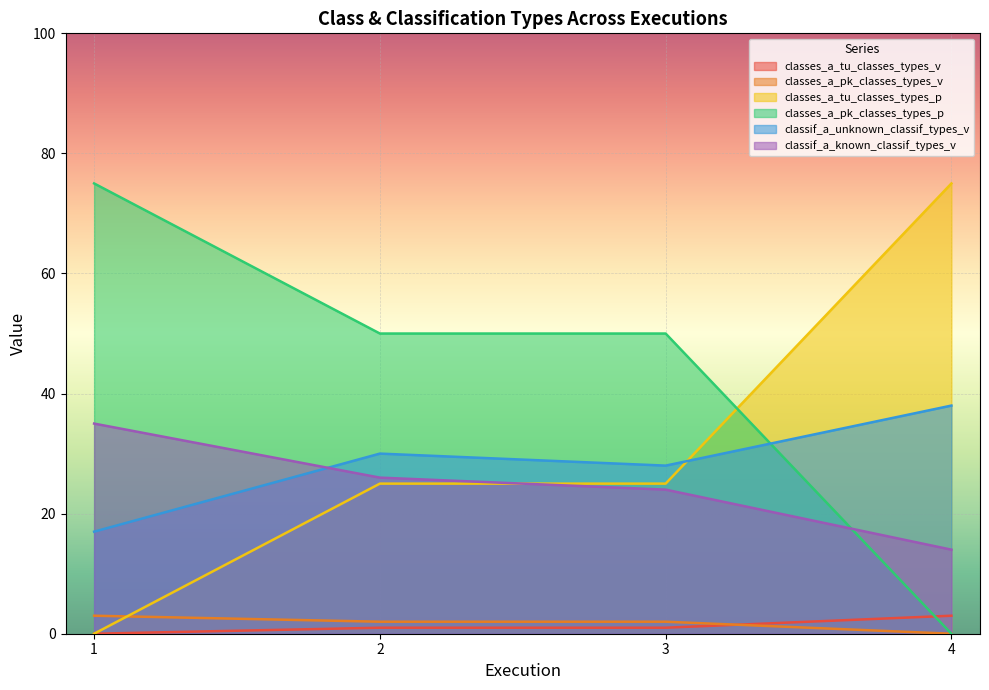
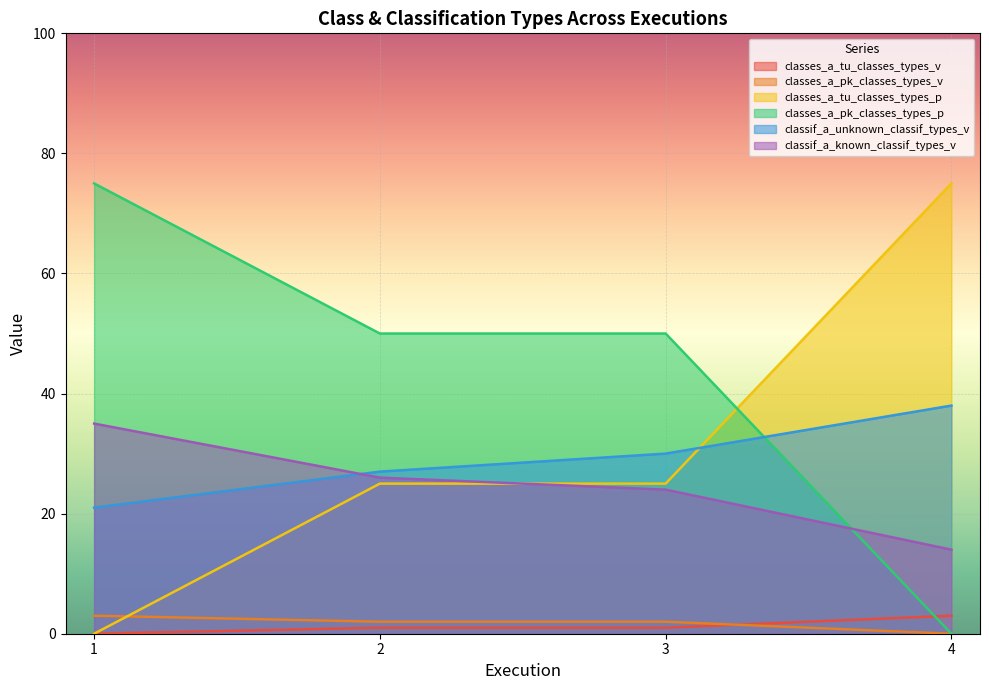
  {
    "classes_a_tu_classes_types_p": {
      "2": 25,
      "3": 25,
      "4": 75
    },
    "classes_a_pk_classes_types_p": {
      "1": 75,
      "2": 50,
      "3": 50
    },
    "classif_a_unknown_classif_types_v": {
-     "1": 17,
-     "2": 30,
-     "3": 28,
+     "1": 21,
+     "2": 27,
+     "3": 30,
      "4": 38
    },
    "classif_a_known_classif_types_v": {
      "1": 35,
      "2": 26,
      "3": 24,
      "4": 14
    }
  }
